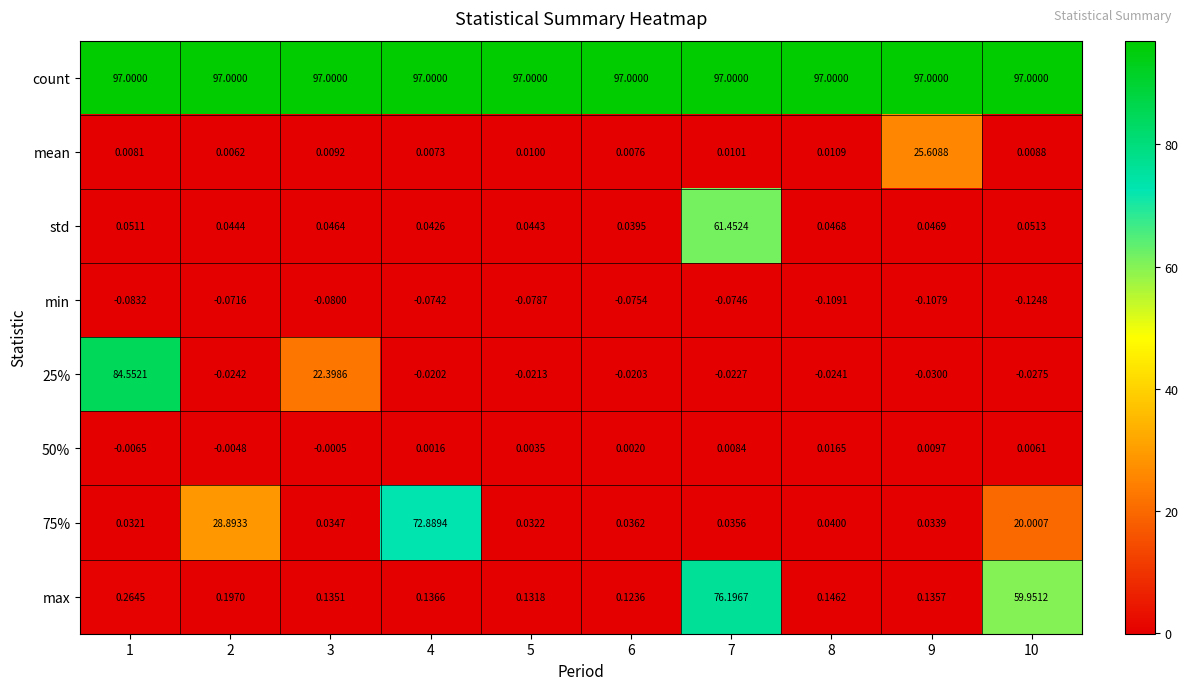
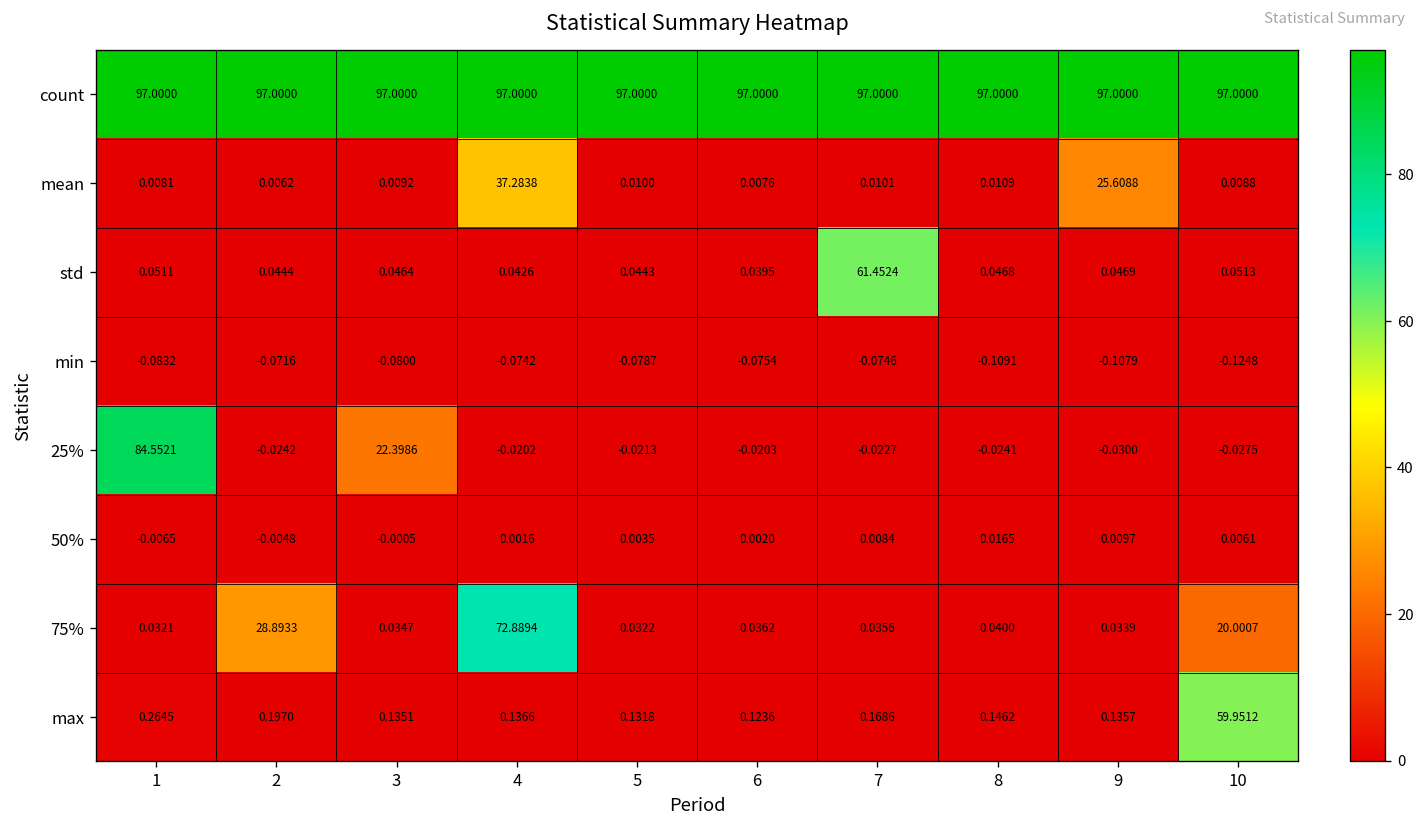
  {
    "count": {
      "1": 97.0000,
      "2": 97.0000,
      "3": 97.0000,
      "4": 97.0000,
      "5": 97.0000,
      "6": 97.0000,
      "7": 97.0000,
      "8": 97.0000,
      "9": 97.0000,
      "10": 97.0000
    },
    "mean": {
      "1": 0.0081,
      "2": 0.0062,
      "3": 0.0092,
-     "4": 0.0073,
+     "4": 37.2838,
      "5": 0.0100,
      "6": 0.0076,
      "7": 0.0101,
      "8": 0.0109,
      "9": 25.6088,
      "10": 0.0088
    },
    "std": {
      "1": 0.0511,
      "2": 0.0444,
      "3": 0.0464,
      "4": 0.0426,
      "5": 0.0443,
      "6": 0.0395,
      "7": 61.4524,
      "8": 0.0468,
      "9": 0.0469,
      "10": 0.0513
    },
    "min": {
      "1": -0.0832,
      "2": -0.0716,
      "3": -0.0800,
      "4": -0.0742,
      "5": -0.0787,
      "6": -0.0754,
      "7": -0.0746,
      "8": -0.1091,
      "9": -0.1079,
      "10": -0.1248
    },
    "25%": {
      "1": 84.5521,
      "2": -0.0242,
      "3": 22.3986,
      "4": -0.0202,
      "5": -0.0213,
      "6": -0.0203,
      "7": -0.0227,
      "8": -0.0241,
      "9": -0.0300,
      "10": -0.0275
    },
    "50%": {
      "1": -0.0065,
      "2": -0.0048,
      "3": -0.0005,
      "4": 0.0016,
      "5": 0.0035,
      "6": 0.0020,
      "7": 0.0084,
      "8": 0.0165,
      "9": 0.0097,
      "10": 0.0061
    },
    "75%": {
      "1": 0.0321,
      "2": 28.8933,
      "3": 0.0347,
      "4": 72.8894,
      "5": 0.0322,
      "6": 0.0362,
      "7": 0.0356,
      "8": 0.0400,
      "9": 0.0339,
      "10": 20.0007
    },
    "max": {
      "1": 0.2645,
      "2": 0.1970,
      "3": 0.1351,
      "4": 0.1366,
      "5": 0.1318,
      "6": 0.1236,
-     "7": 76.1967,
+     "7": 0.1686,
      "8": 0.1462,
      "9": 0.1357,
      "10": 59.9512
    }
  }
